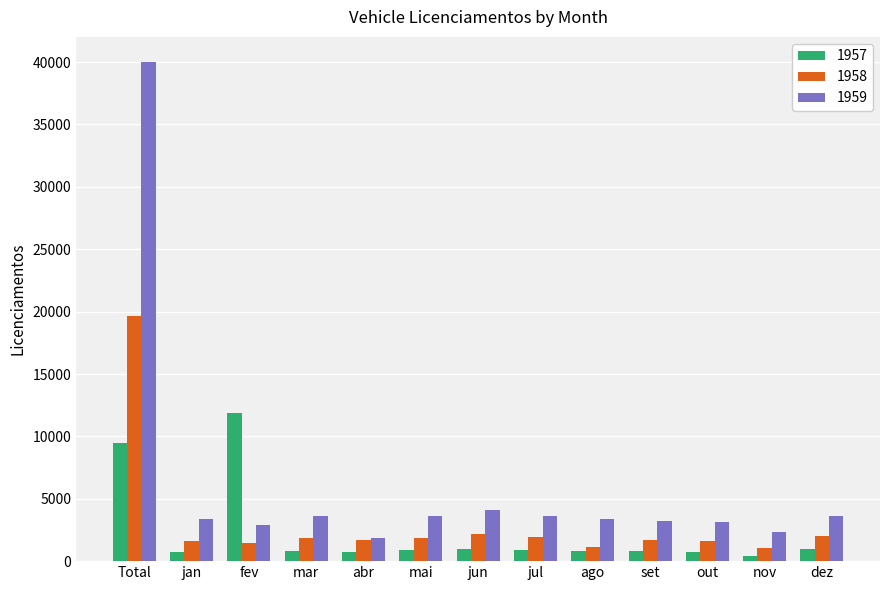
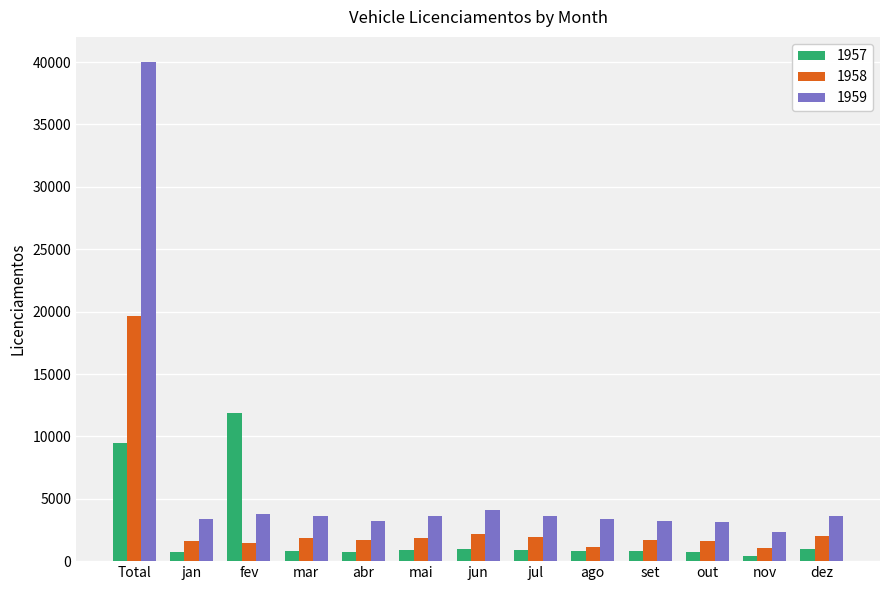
  {
    "1957": {
      "Total": 9500,
      "jan": 800,
      "fev": 11900,
      "mar": 800,
      "abr": 700,
      "mai": 900,
      "jun": 1000,
      "jul": 900,
      "ago": 800,
      "set": 800,
      "out": 800,
      "nov": 400,
      "dez": 900
    },
    "1958": {
      "Total": 19600,
      "jan": 1600,
      "fev": 1400,
      "mar": 1800,
      "abr": 1700,
      "mai": 1900,
      "jun": 2100,
      "jul": 1900,
      "ago": 1100,
      "set": 1700,
      "out": 1600,
      "nov": 1100,
      "dez": 2000
    },
    "1959": {
      "Total": 40000,
      "jan": 3400,
-     "fev": 2900,
+     "fev": 3800,
      "mar": 3600,
-     "abr": 1900,
+     "abr": 3200,
      "mai": 3600,
      "jun": 4100,
      "jul": 3600,
      "ago": 3400,
      "set": 3200,
      "out": 3100,
      "nov": 2400,
      "dez": 3600
    }
  }
